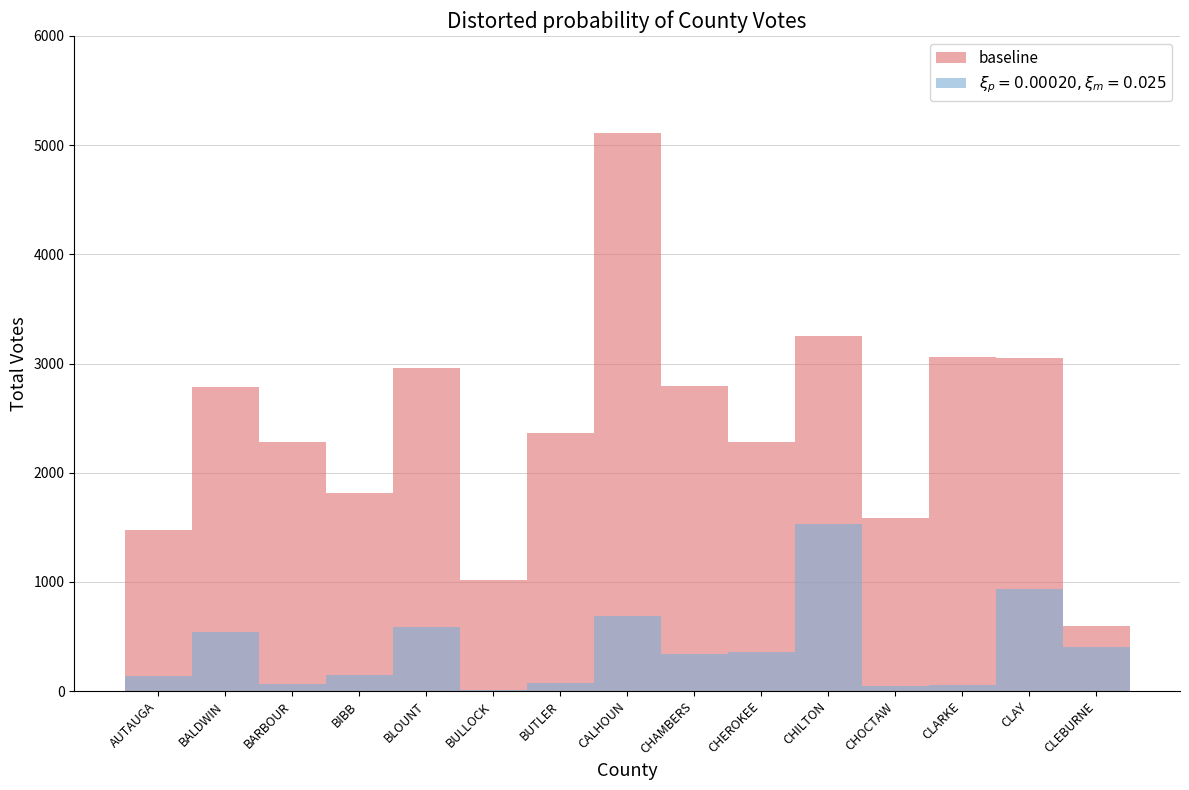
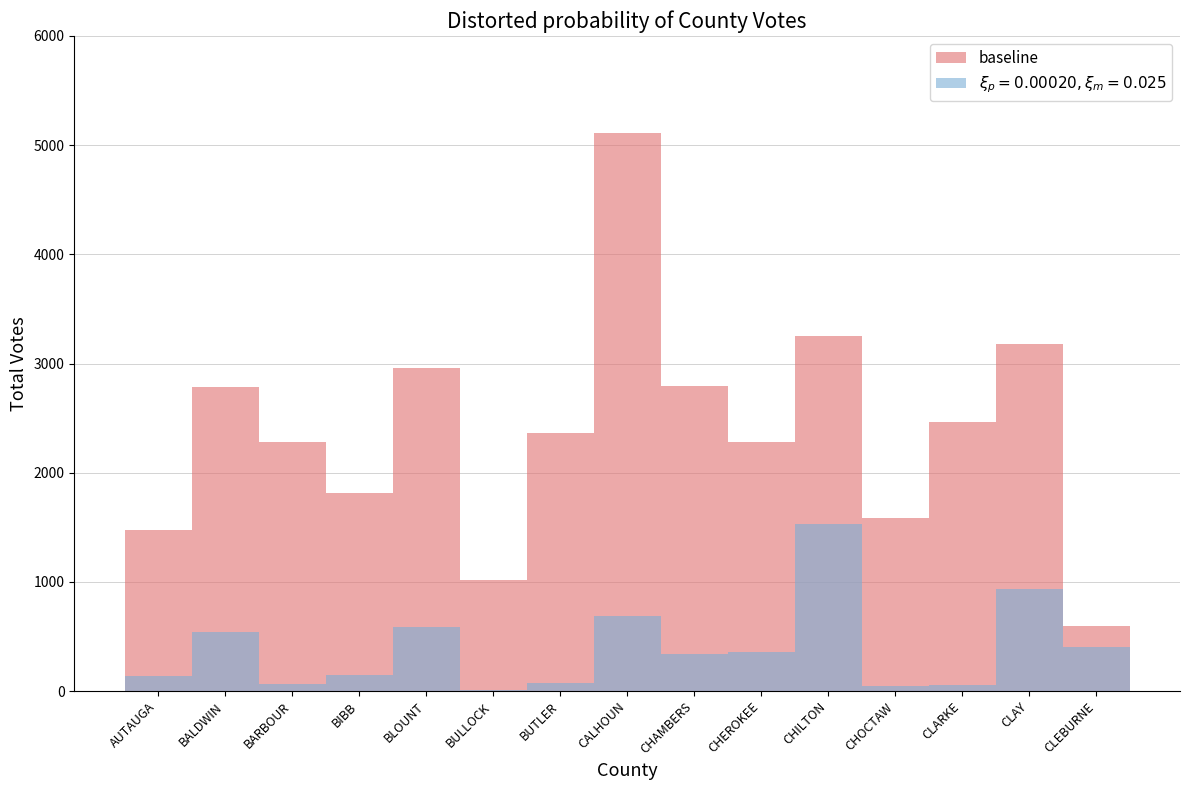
  {
    "baseline": {
      "AUTAUGA": 1470,
      "BALDWIN": 2780,
      "BARBOUR": 2280,
      "BIBB": 1810,
      "BLOUNT": 2960,
      "BULLOCK": 1020,
      "BUTLER": 2360,
      "CALHOUN": 5110,
      "CHAMBERS": 2800,
      "CHEROKEE": 2280,
      "CHILTON": 3250,
      "CHOCTAW": 1580,
-     "CLARKE": 3060,
-     "CLAY": 3050,
+     "CLARKE": 2470,
+     "CLAY": 3180,
      "CLEBURNE": 600
    }
  }
